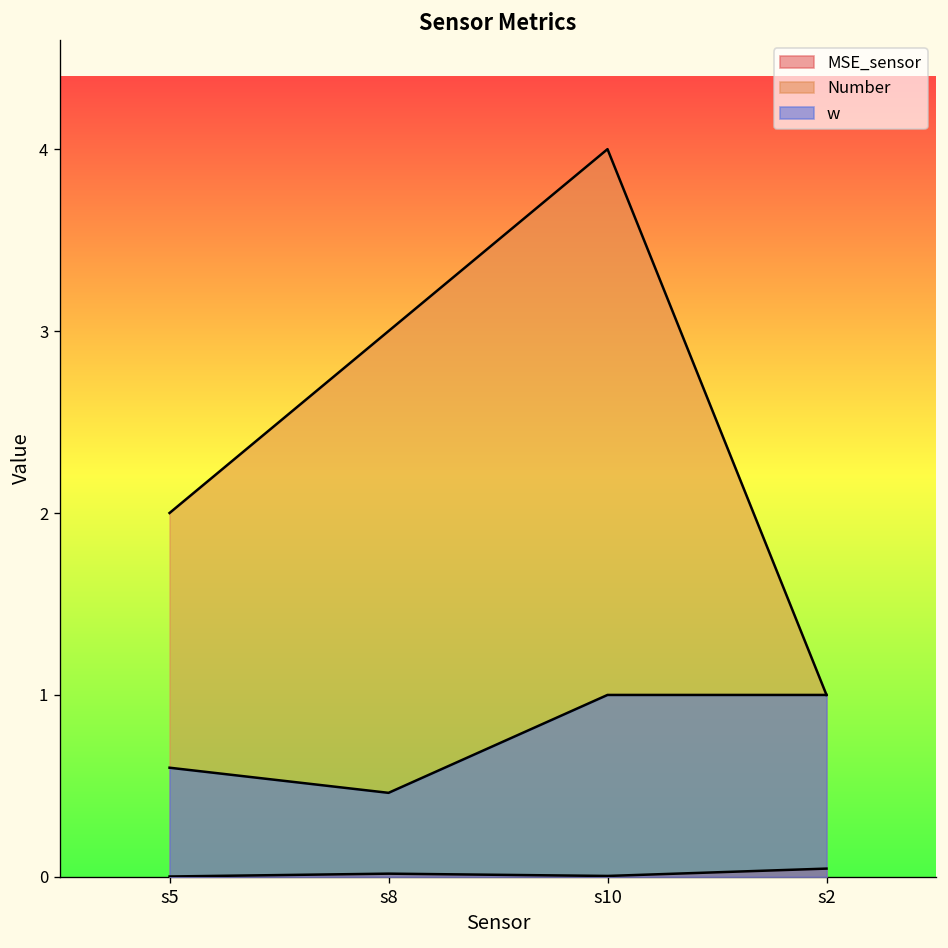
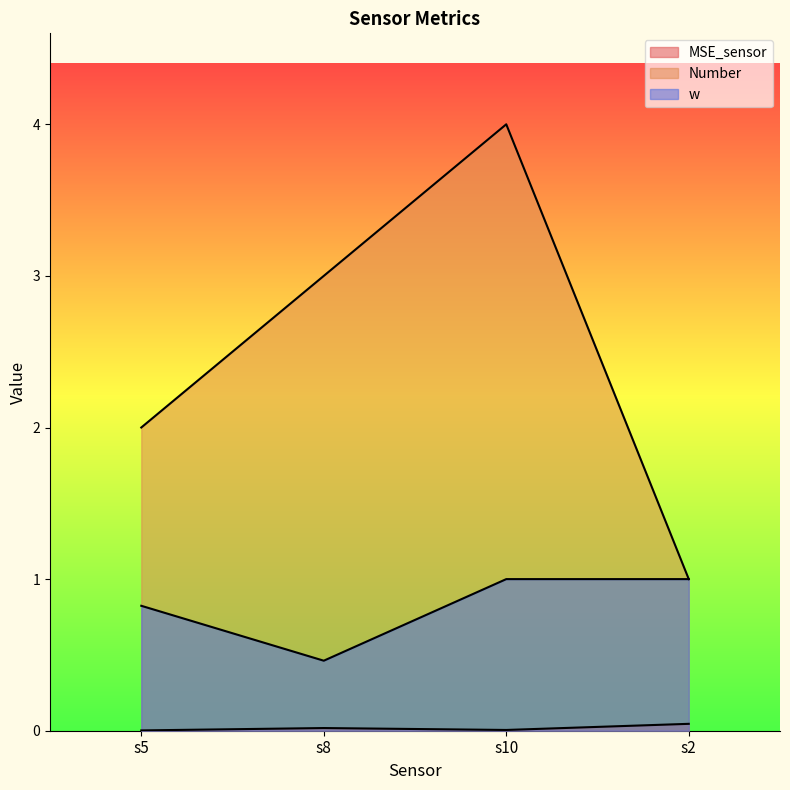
  {
    "w": {
-     "s5": 0.60,
+     "s5": 0.82,
      "s8": 0.46,
      "s10": 1.00
    }
  }
